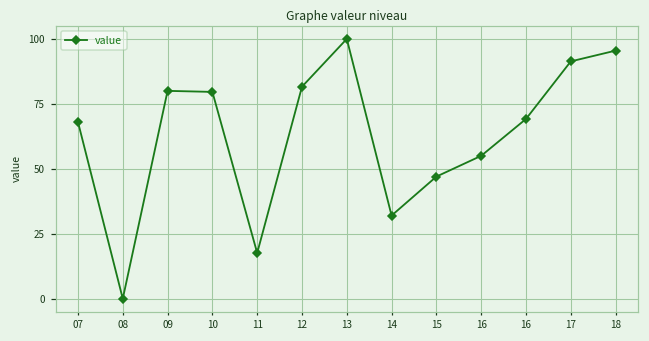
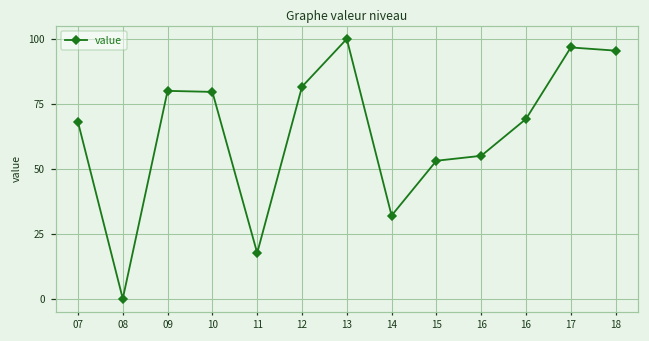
  {
    "07": 68,
    "08": 0,
    "09": 80,
    "10": 80,
    "11": 18,
    "12": 82,
    "13": 100,
    "14": 32,
-   "15": 47,
-   "17": 91,
+   "15": 53,
+   "17": 97,
    "18": 95
  }
